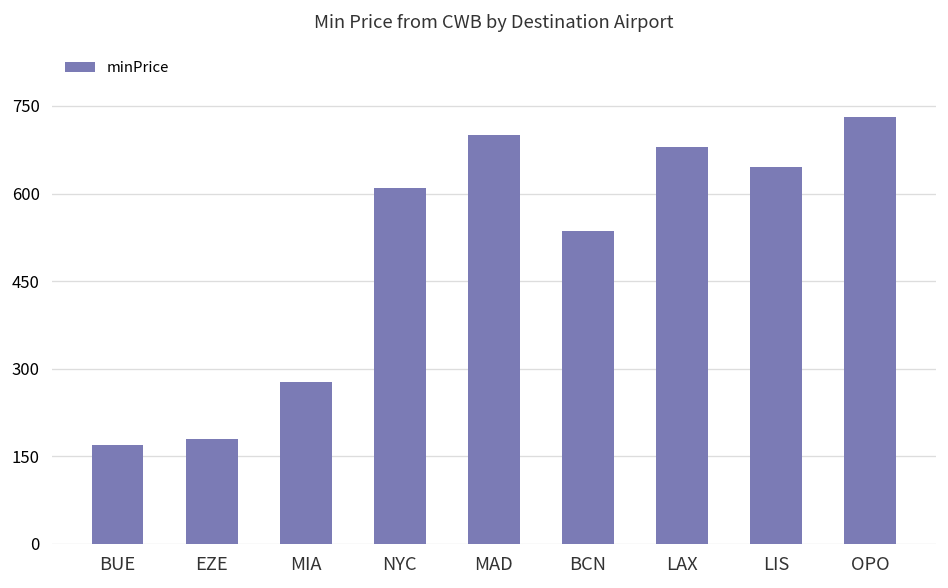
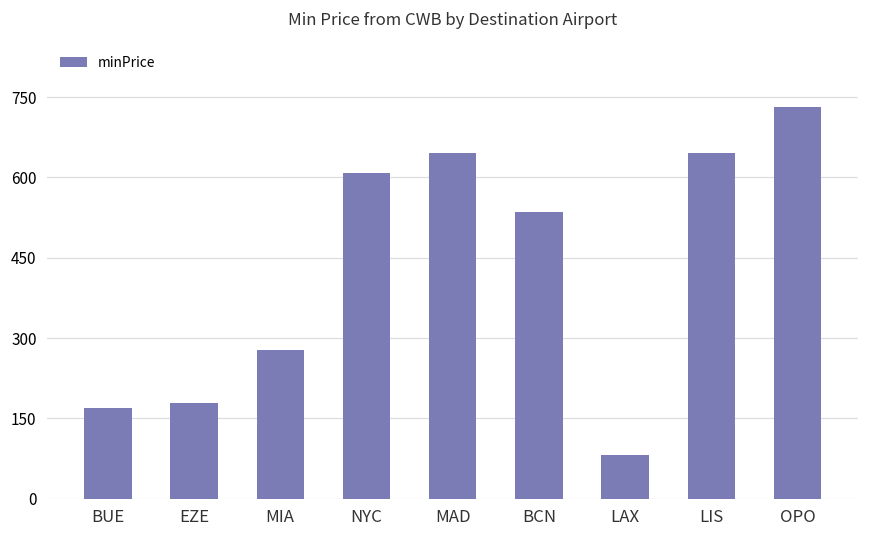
  {
    "BUE": 170,
    "EZE": 180,
    "MIA": 280,
    "NYC": 610,
-   "MAD": 700,
+   "MAD": 650,
    "BCN": 540,
-   "LAX": 680,
+   "LAX": 80,
    "LIS": 650,
    "OPO": 730
  }
